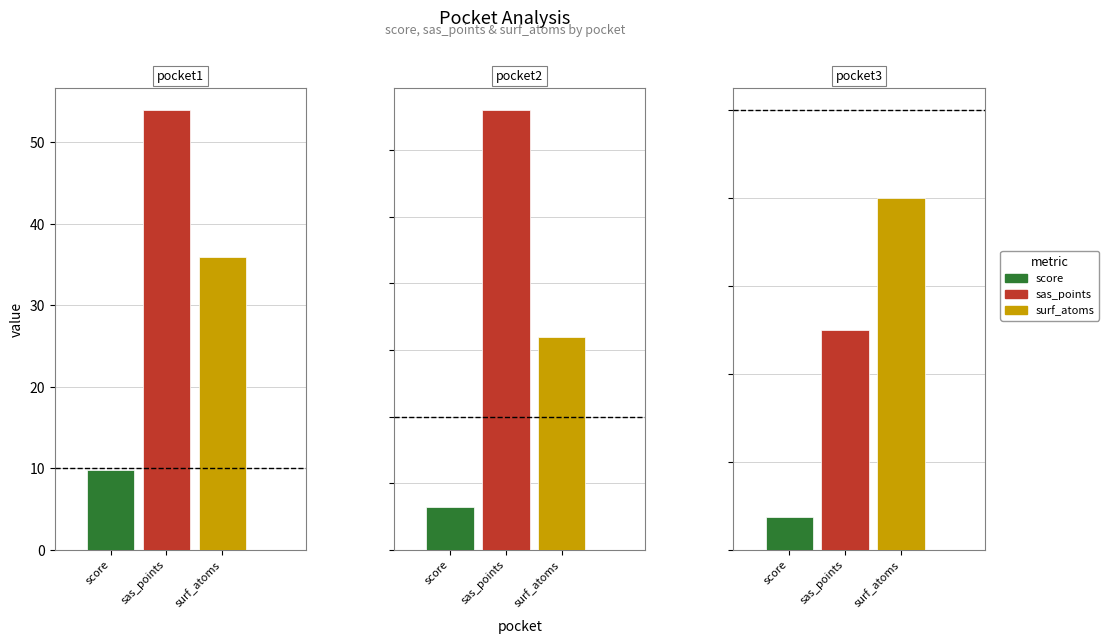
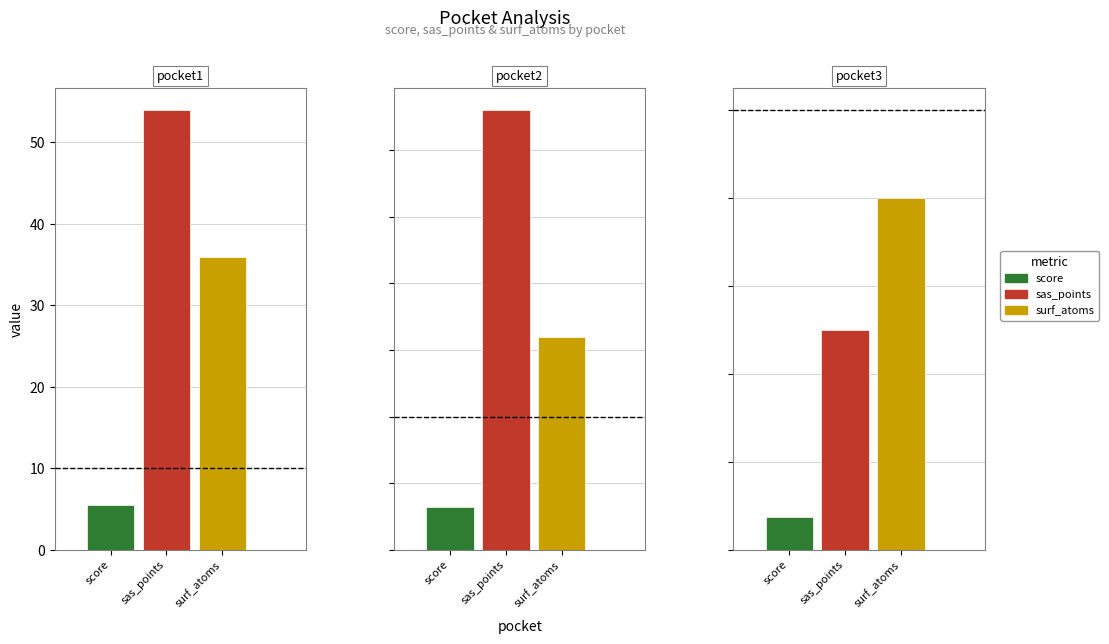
  {
    "pocket1": {
-     "score": 10,
+     "score": 6,
      "sas_points": 54,
      "surf_atoms": 36
    }
  }
